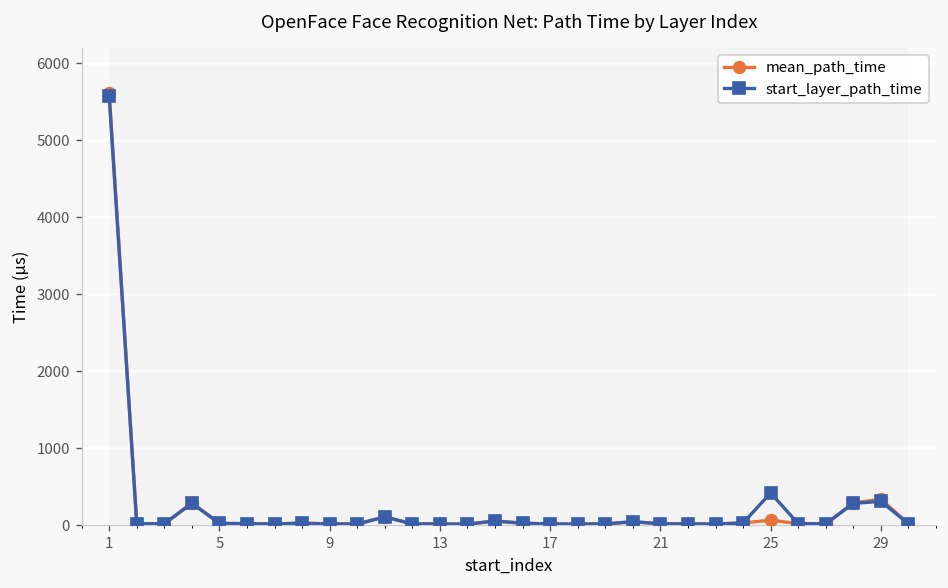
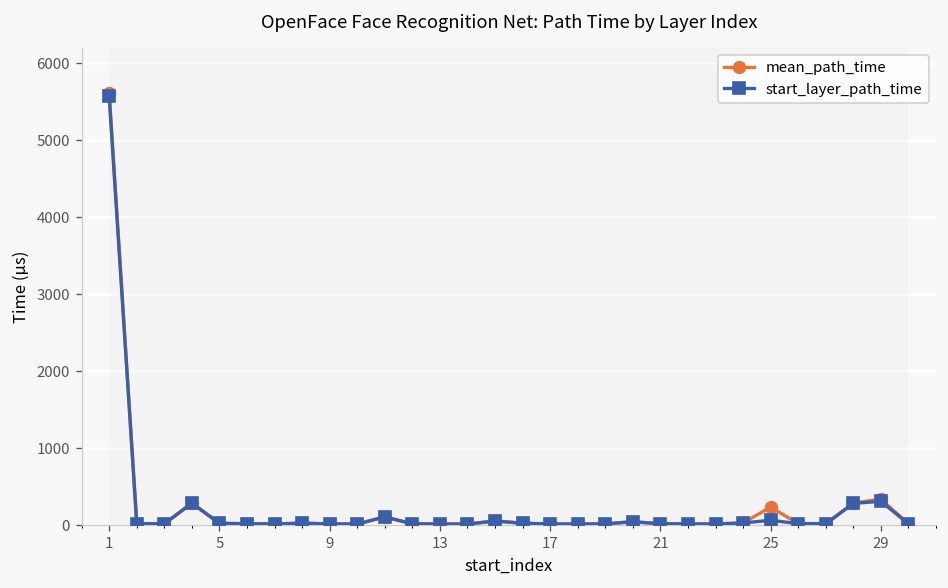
  {
    "mean_path_time": {
      "1": 5600,
-     "25": 100
+     "25": 200
    },
    "start_layer_path_time": {
      "1": 5600,
-     "25": 400
+     "25": 100
    }
  }
